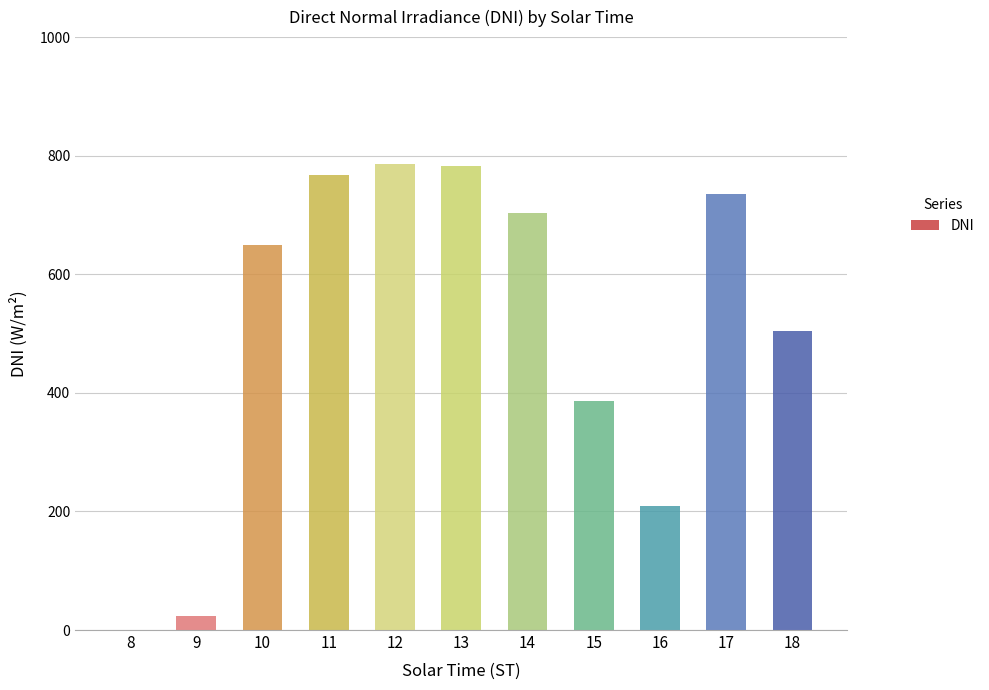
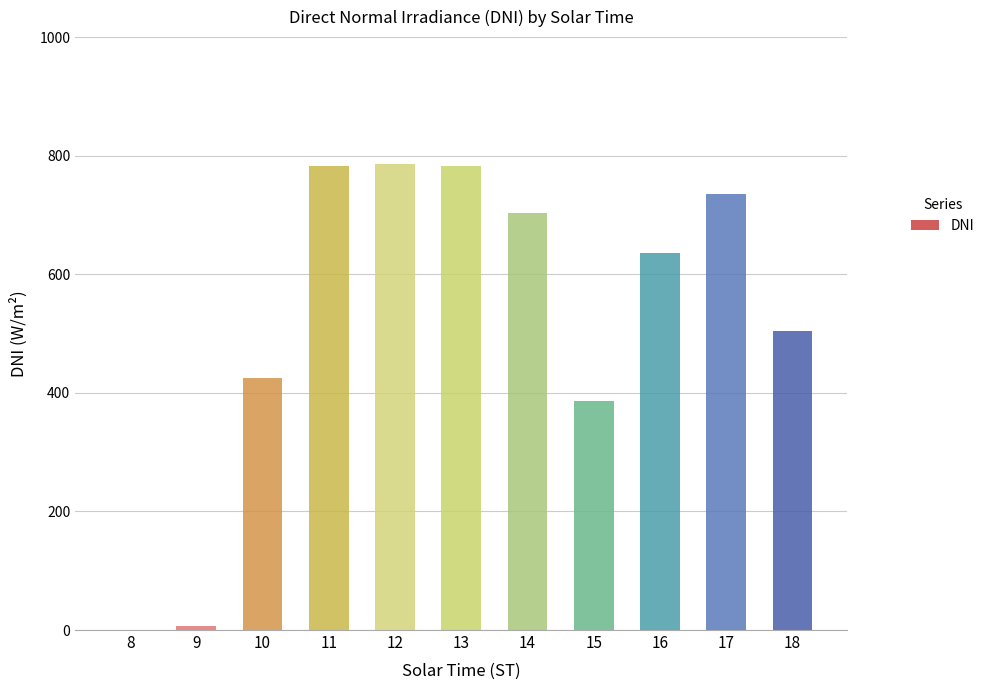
  {
    "8": 0,
-   "9": 20,
-   "10": 650,
-   "11": 770,
+   "9": 10,
+   "10": 430,
+   "11": 780,
    "12": 790,
    "13": 780,
    "14": 700,
    "15": 390,
-   "16": 210,
+   "16": 640,
    "17": 740,
    "18": 510
  }
